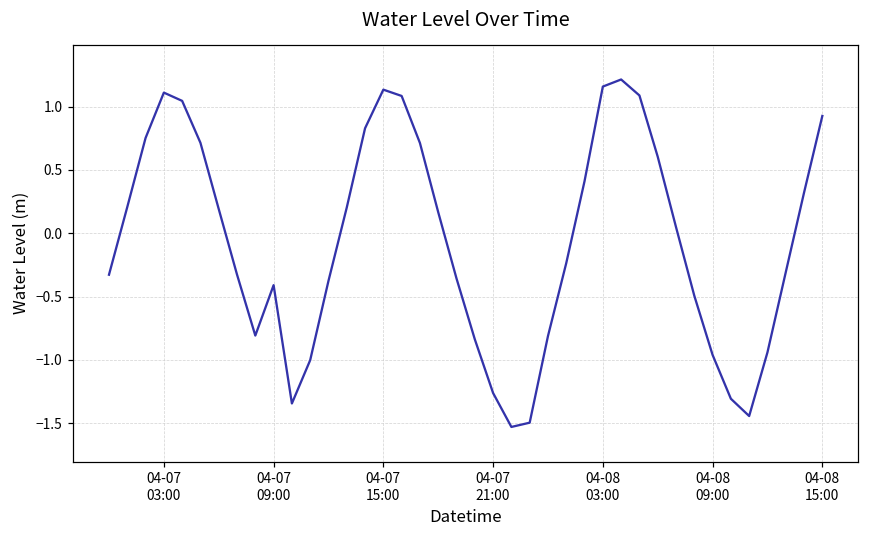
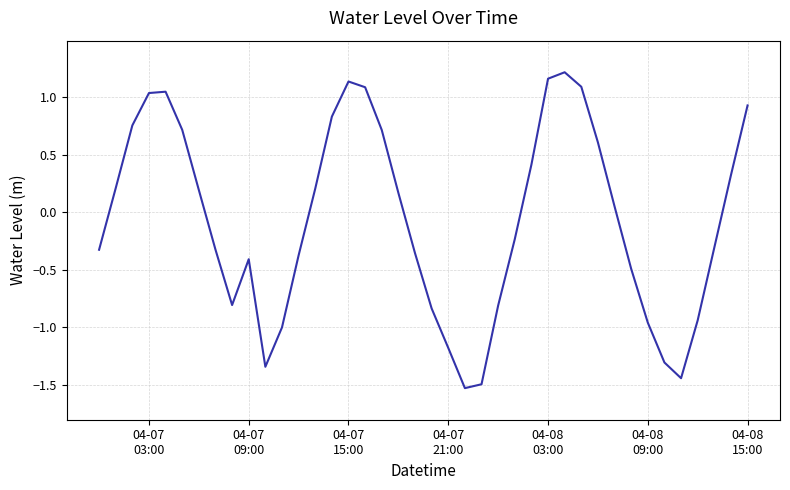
  {
-   "04-07 03:00": 1.11,
+   "04-07 03:00": 1.03,
    "04-07 09:00": -0.41,
    "04-07 15:00": 1.13,
-   "04-07 21:00": -1.26,
+   "04-07 21:00": -1.18,
    "04-08 03:00": 1.16,
    "04-08 09:00": -0.96,
    "04-08 15:00": 0.93
  }
